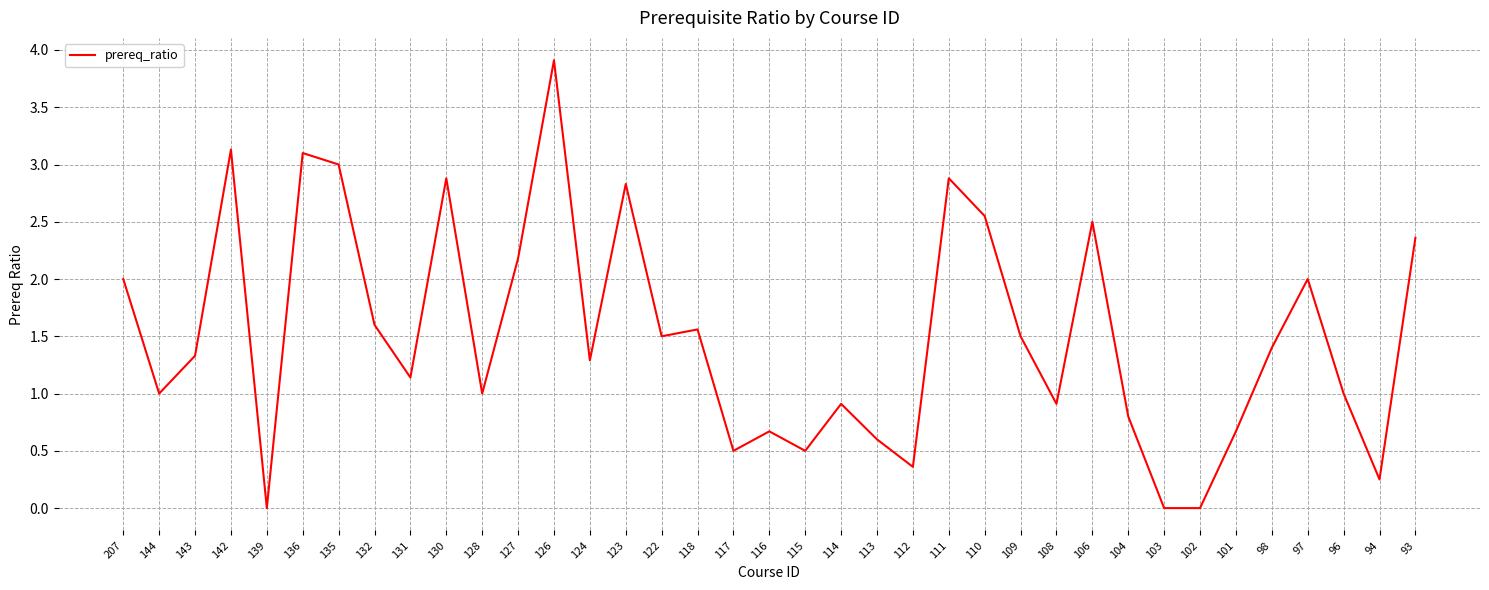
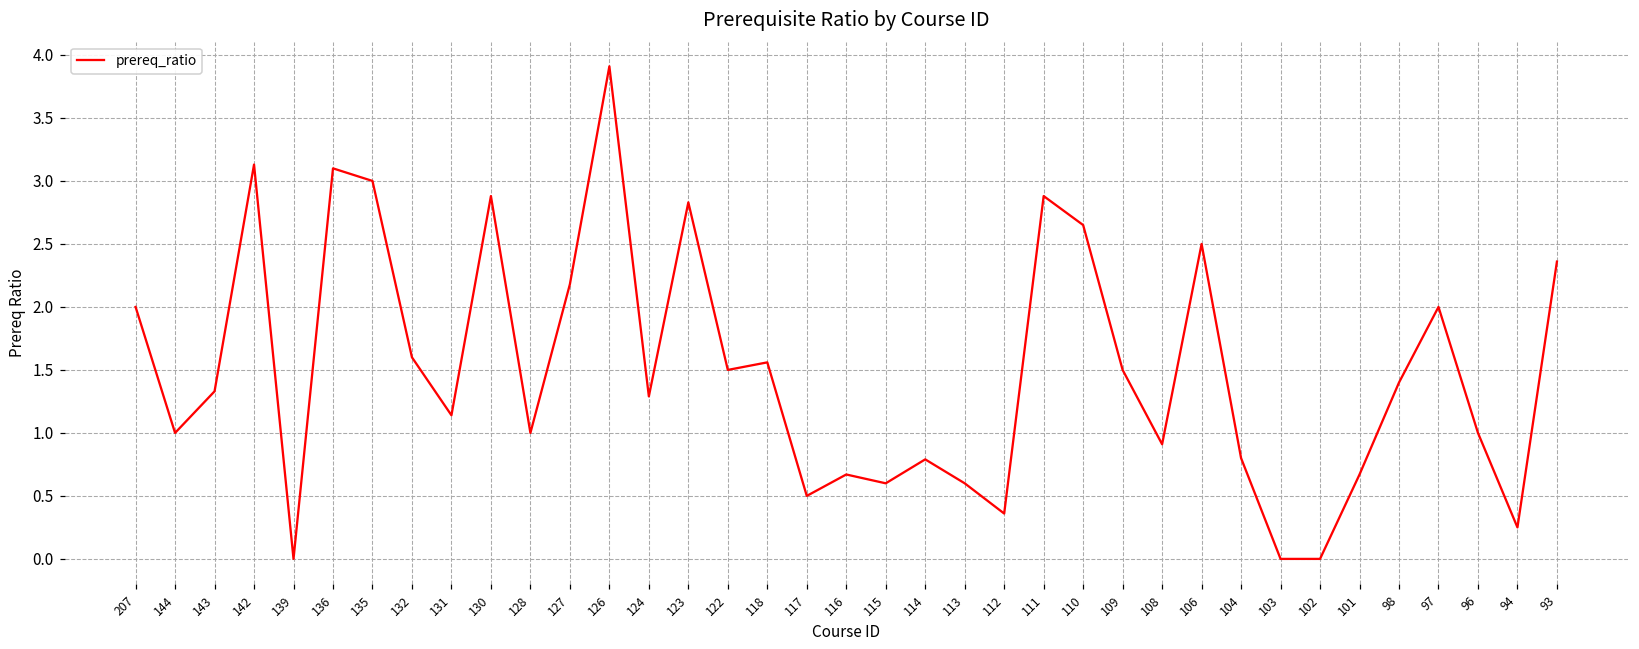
  {
    "207": 2.00,
    "144": 1.00,
    "143": 1.33,
    "142": 3.13,
    "139": 0.00,
    "136": 3.10,
    "135": 3.00,
    "132": 1.60,
    "131": 1.14,
    "130": 2.88,
    "128": 1.00,
    "127": 2.18,
    "126": 3.91,
    "124": 1.29,
    "123": 2.83,
    "122": 1.50,
    "118": 1.56,
    "117": 0.50,
    "116": 0.67,
-   "115": 0.5,
-   "114": 0.91,
+   "115": 0.6,
+   "114": 0.79,
    "113": 0.60,
    "112": 0.36,
    "111": 2.88,
-   "110": 2.55,
+   "110": 2.65,
    "109": 1.50,
    "108": 0.91,
    "106": 2.50,
    "104": 0.80,
    "103": 0.00,
    "102": 0.00,
    "101": 0.67,
    "98": 1.40,
    "97": 2.00,
    "96": 1.00,
    "94": 0.25,
    "93": 2.36
  }
